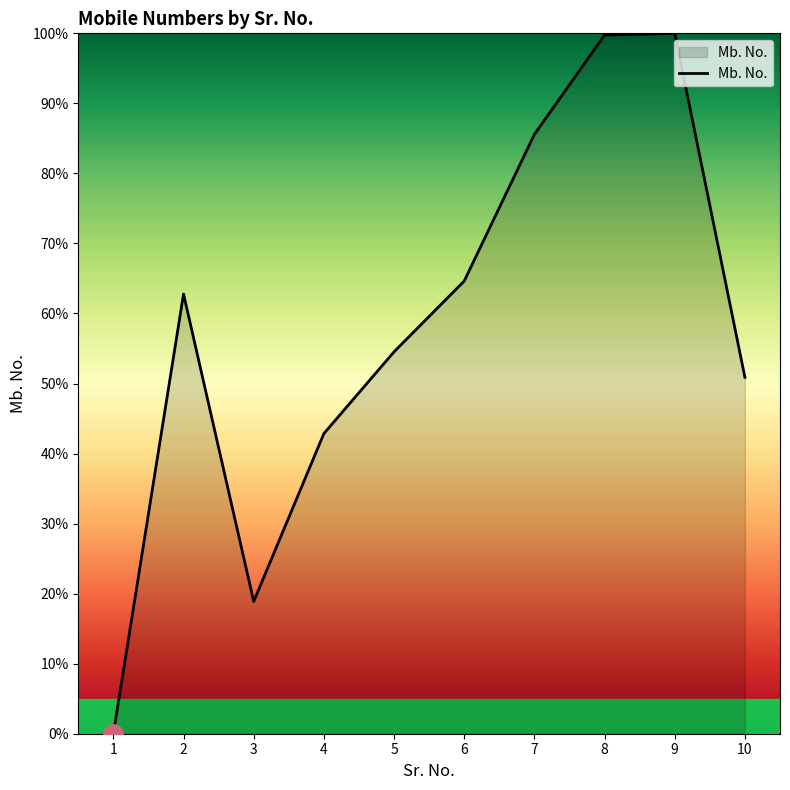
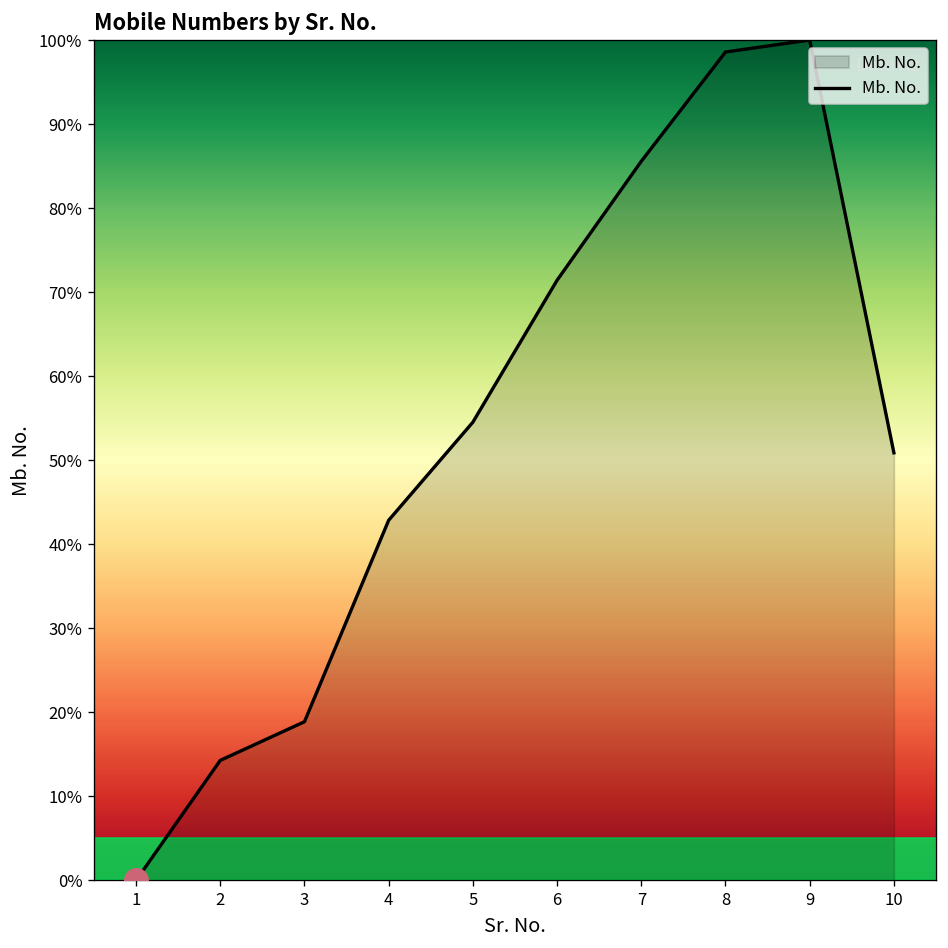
  {
    "Mb. No.": {
-     "2": "63%",
+     "2": "14%",
      "3": "19%",
      "4": "43%",
      "5": "55%",
-     "6": "65%",
+     "6": "71%",
      "7": "86%",
-     "8": "100%",
+     "8": "99%",
      "9": "100%",
      "10": "51%"
    }
  }
